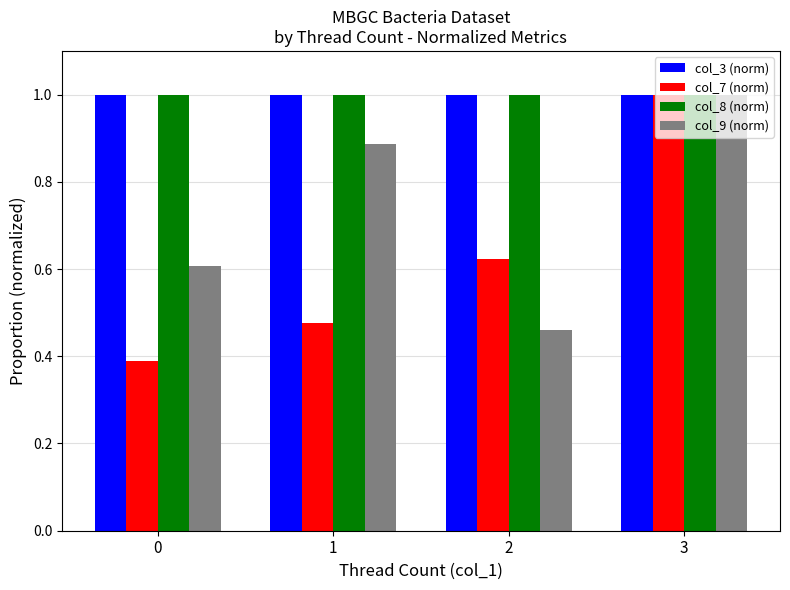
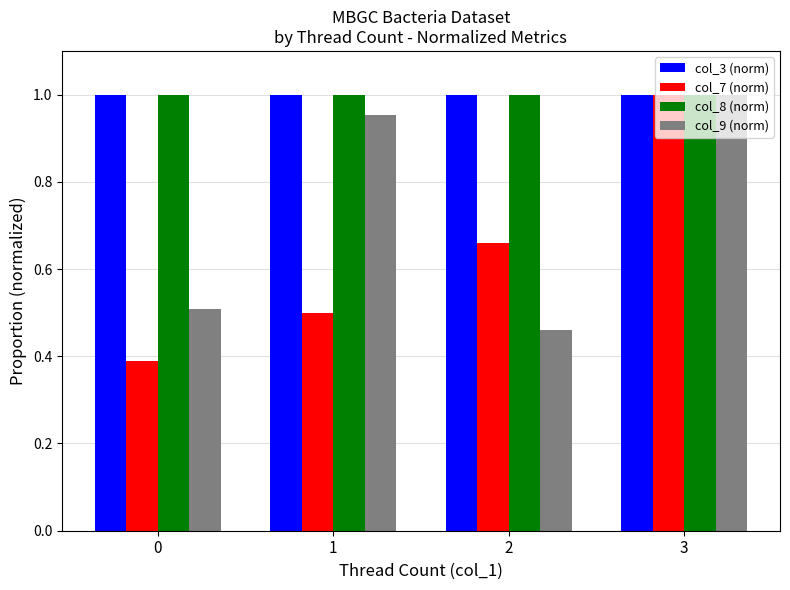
  {
    "col_3 (norm)": {
      "0": 1.00,
      "1": 1.00,
      "2": 1.00,
      "3": 1.00
    },
    "col_7 (norm)": {
      "0": 0.39,
-     "1": 0.48,
-     "2": 0.62
+     "1": 0.50,
+     "2": 0.66
    },
    "col_8 (norm)": {
      "0": 1.00,
      "1": 1.00,
      "2": 1.00
    },
    "col_9 (norm)": {
-     "0": 0.61,
-     "1": 0.89,
+     "0": 0.51,
+     "1": 0.95,
      "2": 0.46
    }
  }
